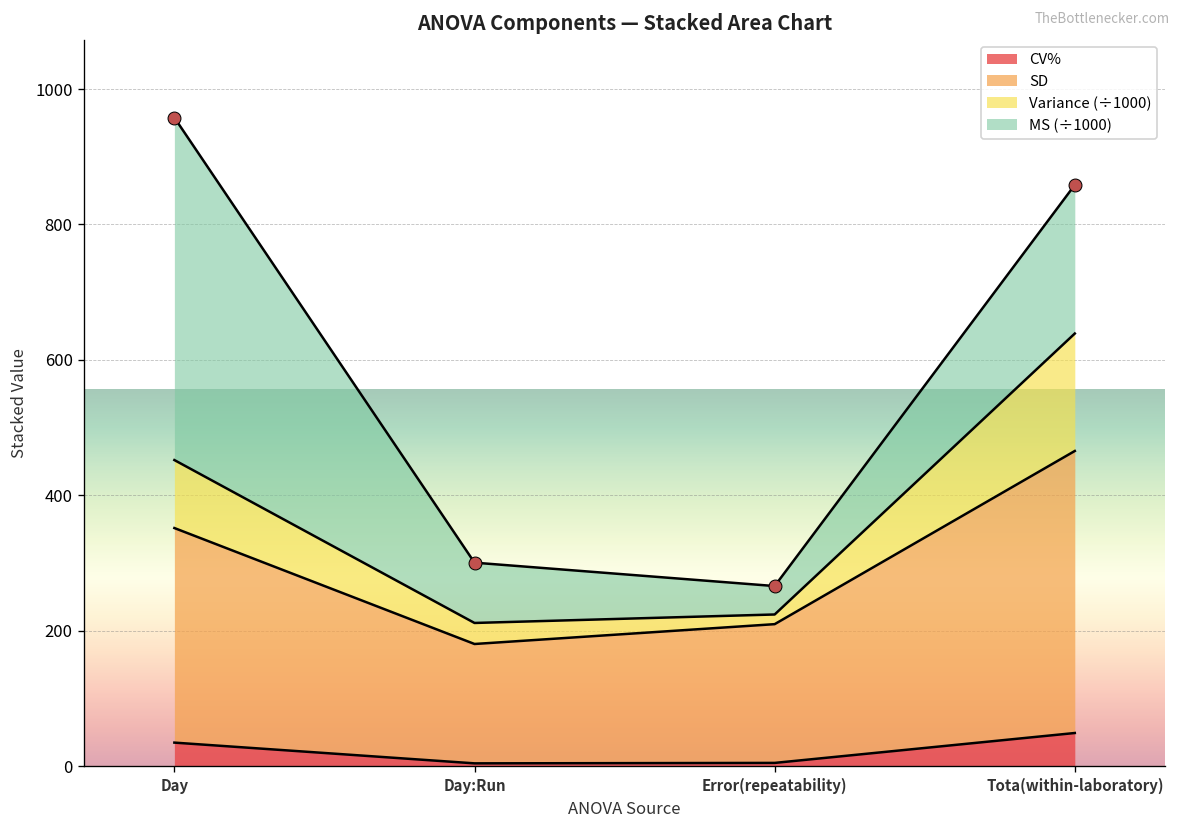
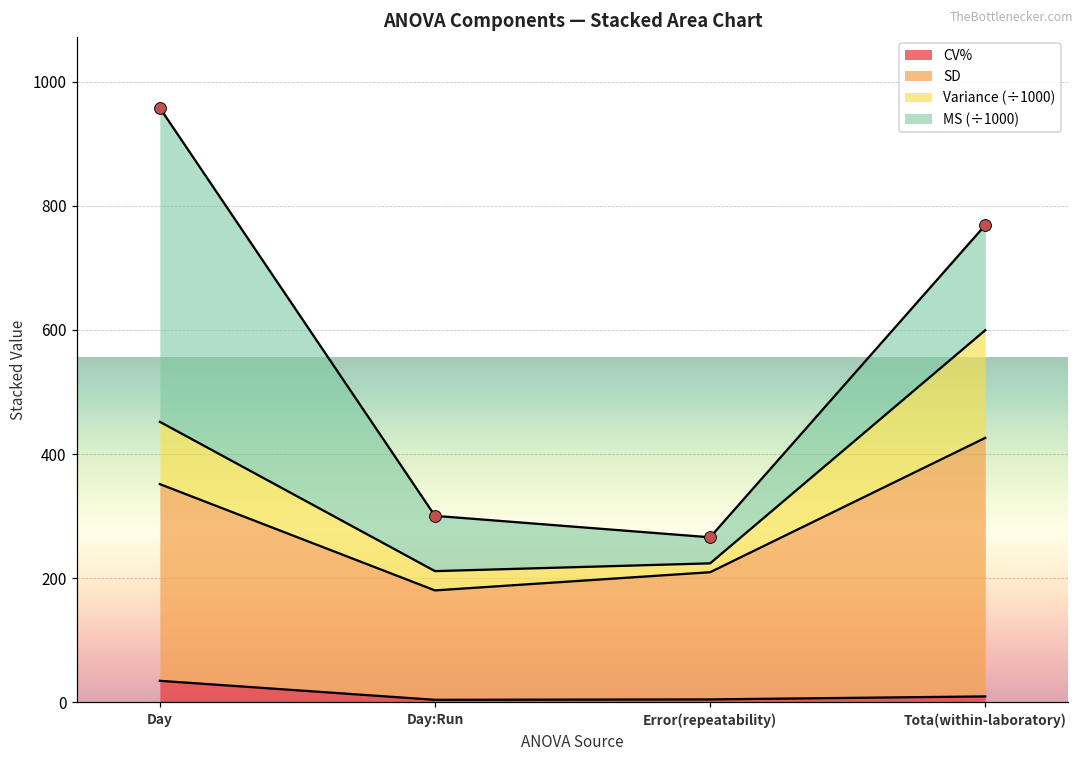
  {
    "CV%": {
      "Day": 30,
      "Day:Run": 0,
      "Error(repeatability)": 0,
-     "Tota(within-laboratory)": 50
+     "Tota(within-laboratory)": 10
    },
    "SD": {
      "Day": 320,
      "Day:Run": 180,
      "Error(repeatability)": 200,
      "Tota(within-laboratory)": 420
    },
    "Variance (÷1000)": {
      "Day": 100,
      "Day:Run": 30,
      "Error(repeatability)": 10,
      "Tota(within-laboratory)": 170
    },
    "MS (÷1000)": {
      "Day": 510,
      "Day:Run": 90,
      "Error(repeatability)": 40,
-     "Tota(within-laboratory)": 220
+     "Tota(within-laboratory)": 170
    }
  }
